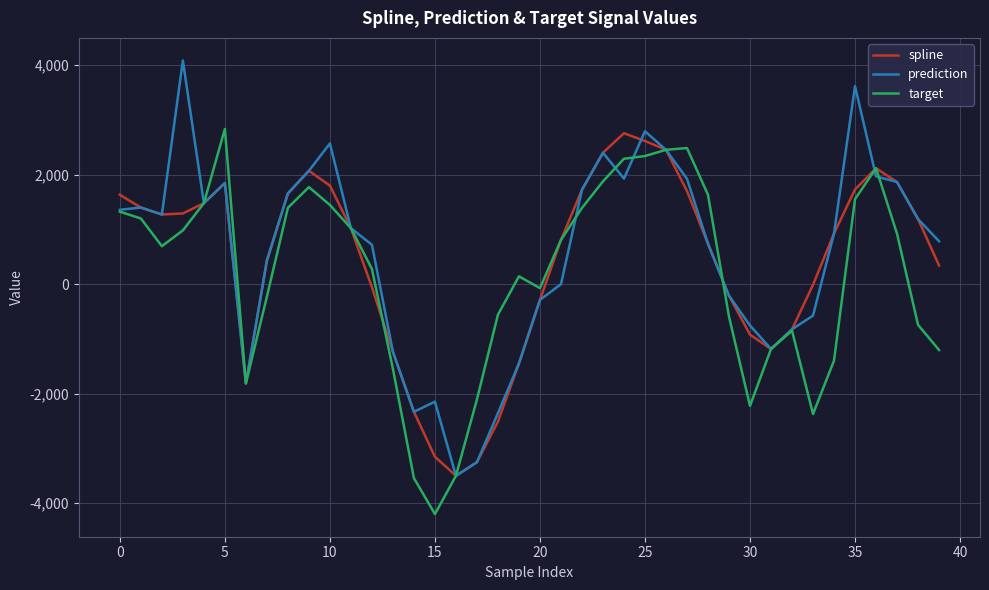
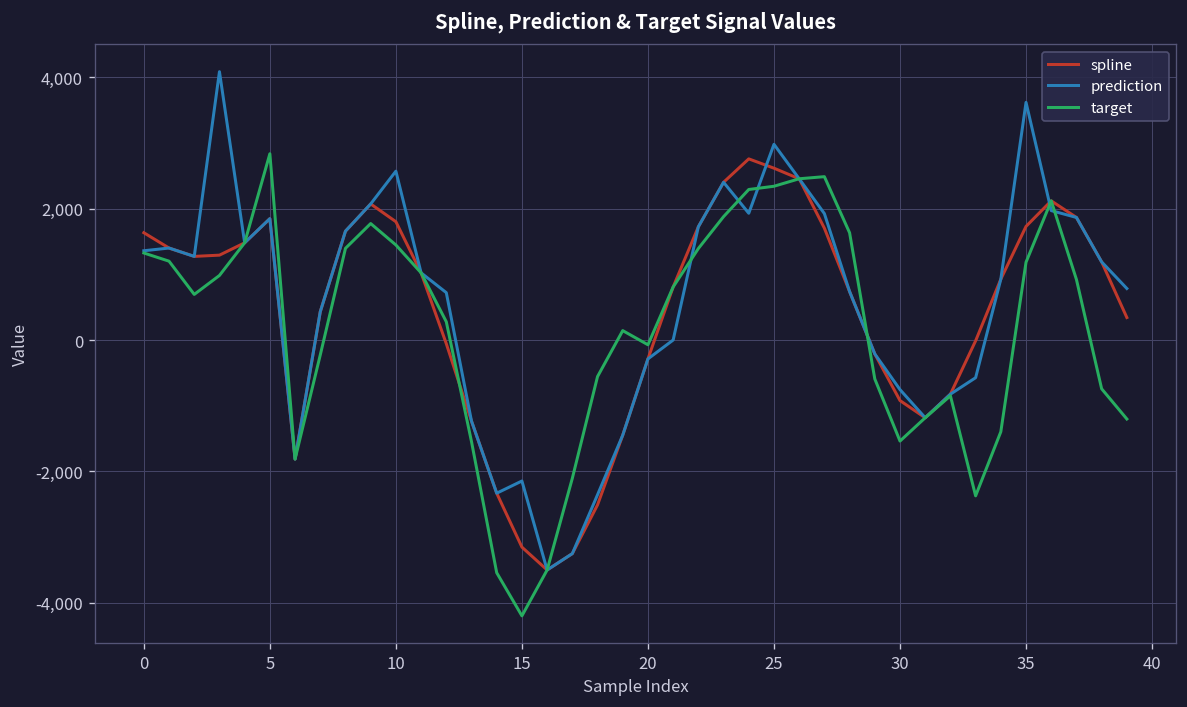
  {
    "spline": {
      "0": "1,600",
      "10": "1,800",
      "15": "-3,200",
      "25": "2,600",
      "30": "-900",
      "35": "1,700"
    },
    "prediction": {
      "10": "2,600",
      "15": "-2,100",
-     "25": "2,800",
+     "25": "3,000",
      "30": "-800",
      "35": "3,600"
    },
    "target": {
      "5": "2,800",
      "10": "1,400",
      "15": "-4,200",
      "20": "-100",
      "25": "2,300",
-     "30": "-2,200",
-     "35": "1,600"
+     "30": "-1,500",
+     "35": "1,200"
    }
  }
